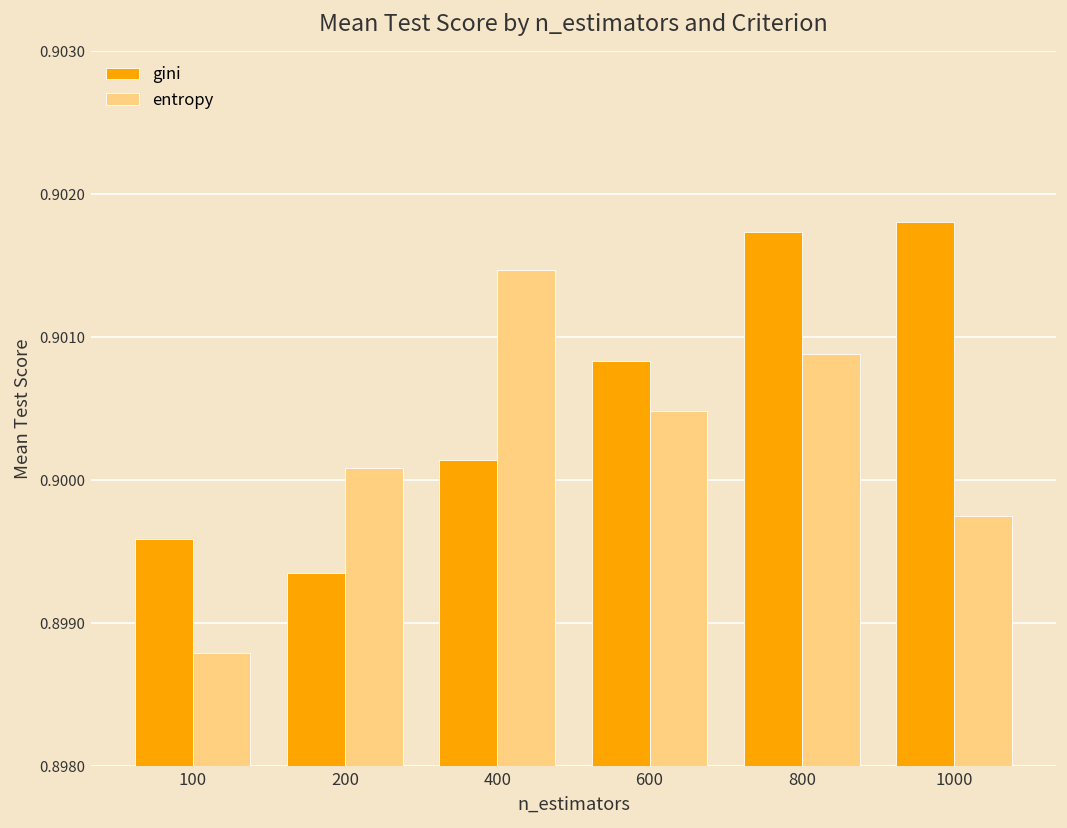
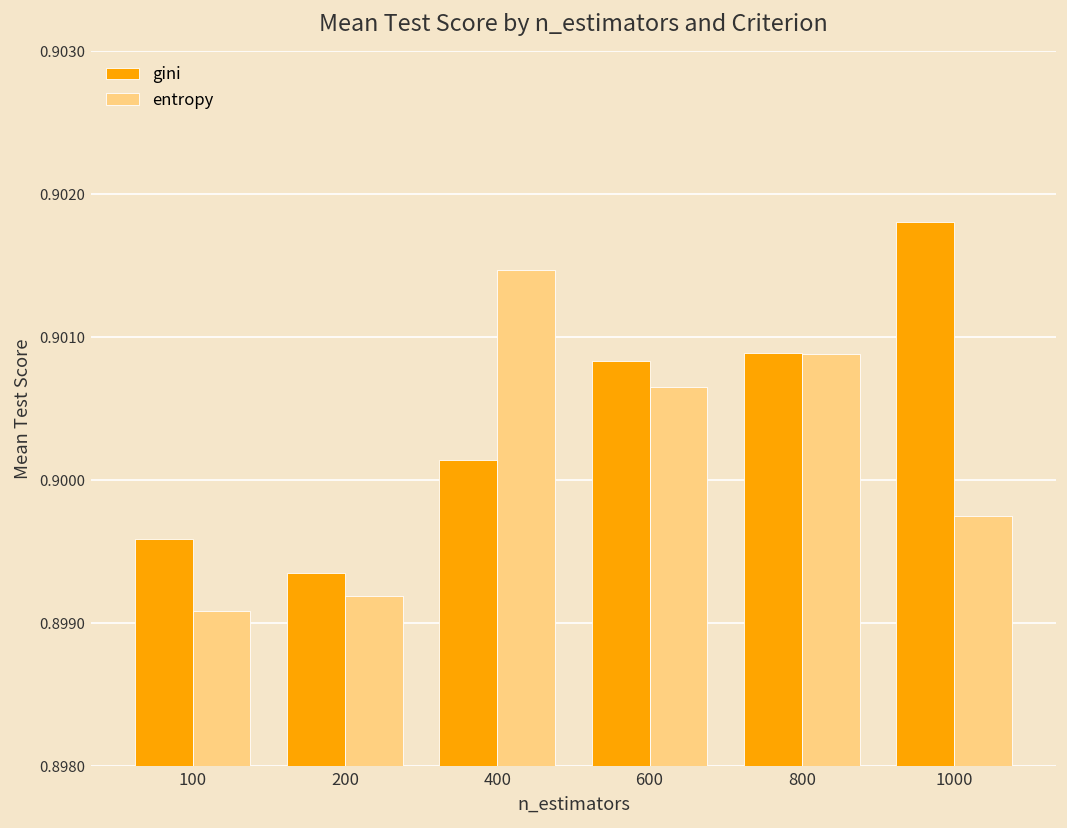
  {
    "gini": {
      "100": 0.89959,
      "200": 0.89935,
      "400": 0.90014,
      "600": 0.90083,
-     "800": 0.90174,
+     "800": 0.90089,
      "1000": 0.90180
    },
    "entropy": {
-     "100": 0.89879,
-     "200": 0.90008,
+     "100": 0.89908,
+     "200": 0.89919,
      "400": 0.90147,
-     "600": 0.90049,
+     "600": 0.90065,
      "800": 0.90088,
      "1000": 0.89975
    }
  }
